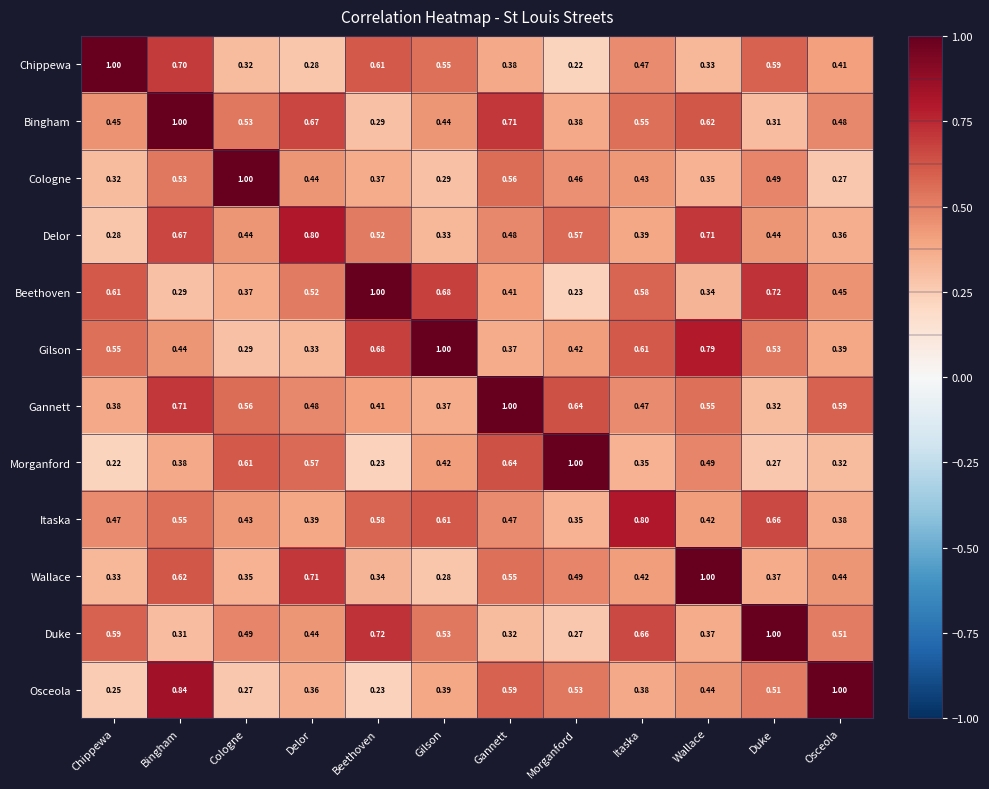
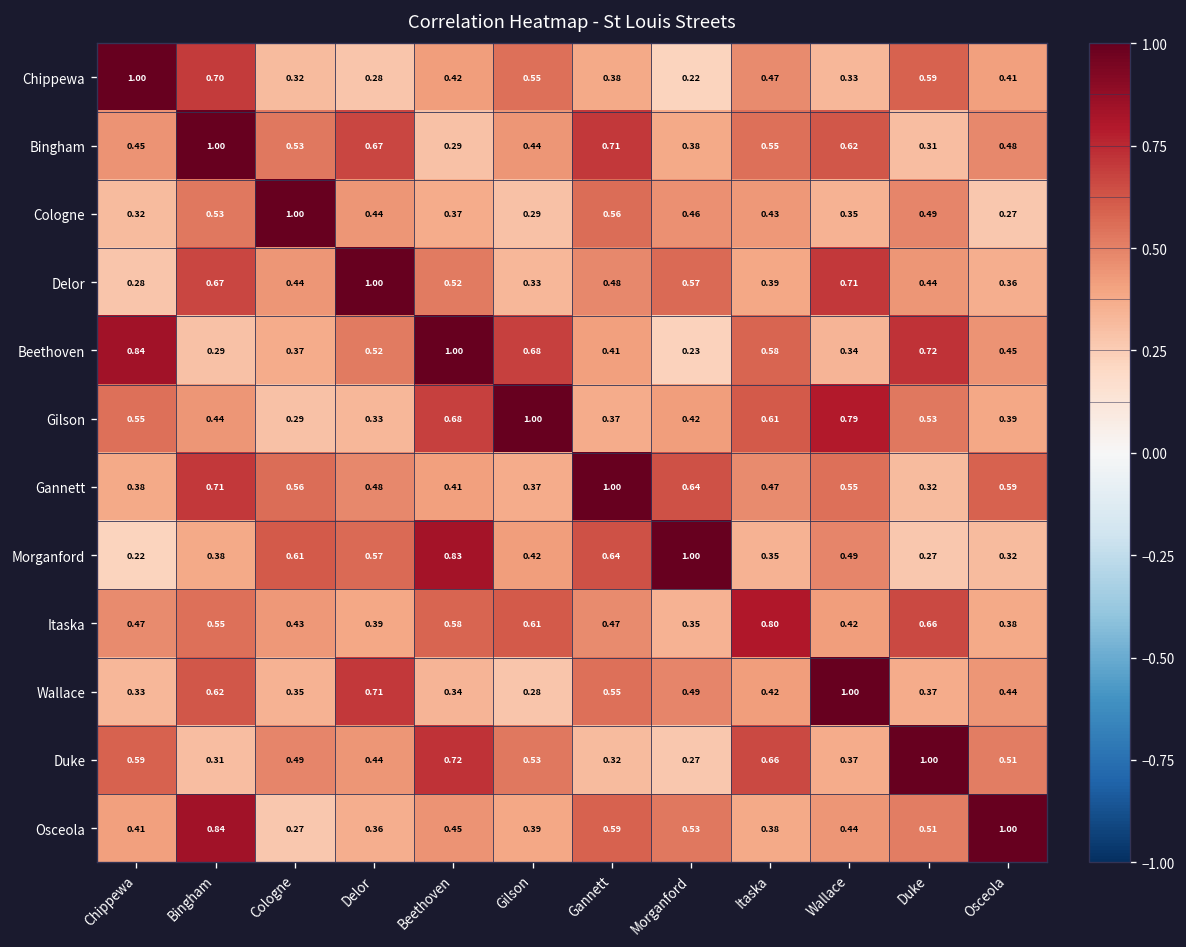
  {
    "Chippewa": {
      "Chippewa": 1.00,
      "Bingham": 0.70,
      "Cologne": 0.32,
      "Delor": 0.28,
-     "Beethoven": 0.61,
+     "Beethoven": 0.42,
      "Gilson": 0.55,
      "Gannett": 0.38,
      "Morganford": 0.22,
      "Itaska": 0.47,
      "Wallace": 0.33,
      "Duke": 0.59,
      "Osceola": 0.41
    },
    "Bingham": {
      "Chippewa": 0.45,
      "Bingham": 1.00,
      "Cologne": 0.53,
      "Delor": 0.67,
      "Beethoven": 0.29,
      "Gilson": 0.44,
      "Gannett": 0.71,
      "Morganford": 0.38,
      "Itaska": 0.55,
      "Wallace": 0.62,
      "Duke": 0.31,
      "Osceola": 0.48
    },
    "Cologne": {
      "Chippewa": 0.32,
      "Bingham": 0.53,
      "Cologne": 1.00,
      "Delor": 0.44,
      "Beethoven": 0.37,
      "Gilson": 0.29,
      "Gannett": 0.56,
      "Morganford": 0.46,
      "Itaska": 0.43,
      "Wallace": 0.35,
      "Duke": 0.49,
      "Osceola": 0.27
    },
    "Delor": {
      "Chippewa": 0.28,
      "Bingham": 0.67,
      "Cologne": 0.44,
-     "Delor": 0.80,
+     "Delor": 1.00,
      "Beethoven": 0.52,
      "Gilson": 0.33,
      "Gannett": 0.48,
      "Morganford": 0.57,
      "Itaska": 0.39,
      "Wallace": 0.71,
      "Duke": 0.44,
      "Osceola": 0.36
    },
    "Beethoven": {
-     "Chippewa": 0.61,
+     "Chippewa": 0.84,
      "Bingham": 0.29,
      "Cologne": 0.37,
      "Delor": 0.52,
      "Beethoven": 1.00,
      "Gilson": 0.68,
      "Gannett": 0.41,
      "Morganford": 0.23,
      "Itaska": 0.58,
      "Wallace": 0.34,
      "Duke": 0.72,
      "Osceola": 0.45
    },
    "Gilson": {
      "Chippewa": 0.55,
      "Bingham": 0.44,
      "Cologne": 0.29,
      "Delor": 0.33,
      "Beethoven": 0.68,
      "Gilson": 1.00,
      "Gannett": 0.37,
      "Morganford": 0.42,
      "Itaska": 0.61,
      "Wallace": 0.79,
      "Duke": 0.53,
      "Osceola": 0.39
    },
    "Gannett": {
      "Chippewa": 0.38,
      "Bingham": 0.71,
      "Cologne": 0.56,
      "Delor": 0.48,
      "Beethoven": 0.41,
      "Gilson": 0.37,
      "Gannett": 1.00,
      "Morganford": 0.64,
      "Itaska": 0.47,
      "Wallace": 0.55,
      "Duke": 0.32,
      "Osceola": 0.59
    },
    "Morganford": {
      "Chippewa": 0.22,
      "Bingham": 0.38,
      "Cologne": 0.61,
      "Delor": 0.57,
-     "Beethoven": 0.23,
+     "Beethoven": 0.83,
      "Gilson": 0.42,
      "Gannett": 0.64,
      "Morganford": 1.00,
      "Itaska": 0.35,
      "Wallace": 0.49,
      "Duke": 0.27,
      "Osceola": 0.32
    },
    "Itaska": {
      "Chippewa": 0.47,
      "Bingham": 0.55,
      "Cologne": 0.43,
      "Delor": 0.39,
      "Beethoven": 0.58,
      "Gilson": 0.61,
      "Gannett": 0.47,
      "Morganford": 0.35,
      "Itaska": 0.80,
      "Wallace": 0.42,
      "Duke": 0.66,
      "Osceola": 0.38
    },
    "Wallace": {
      "Chippewa": 0.33,
      "Bingham": 0.62,
      "Cologne": 0.35,
      "Delor": 0.71,
      "Beethoven": 0.34,
      "Gilson": 0.28,
      "Gannett": 0.55,
      "Morganford": 0.49,
      "Itaska": 0.42,
      "Wallace": 1.00,
      "Duke": 0.37,
      "Osceola": 0.44
    },
    "Duke": {
      "Chippewa": 0.59,
      "Bingham": 0.31,
      "Cologne": 0.49,
      "Delor": 0.44,
      "Beethoven": 0.72,
      "Gilson": 0.53,
      "Gannett": 0.32,
      "Morganford": 0.27,
      "Itaska": 0.66,
      "Wallace": 0.37,
      "Duke": 1.00,
      "Osceola": 0.51
    },
    "Osceola": {
-     "Chippewa": 0.25,
+     "Chippewa": 0.41,
      "Bingham": 0.84,
      "Cologne": 0.27,
      "Delor": 0.36,
-     "Beethoven": 0.23,
+     "Beethoven": 0.45,
      "Gilson": 0.39,
      "Gannett": 0.59,
      "Morganford": 0.53,
      "Itaska": 0.38,
      "Wallace": 0.44,
      "Duke": 0.51,
      "Osceola": 1.00
    }
  }
